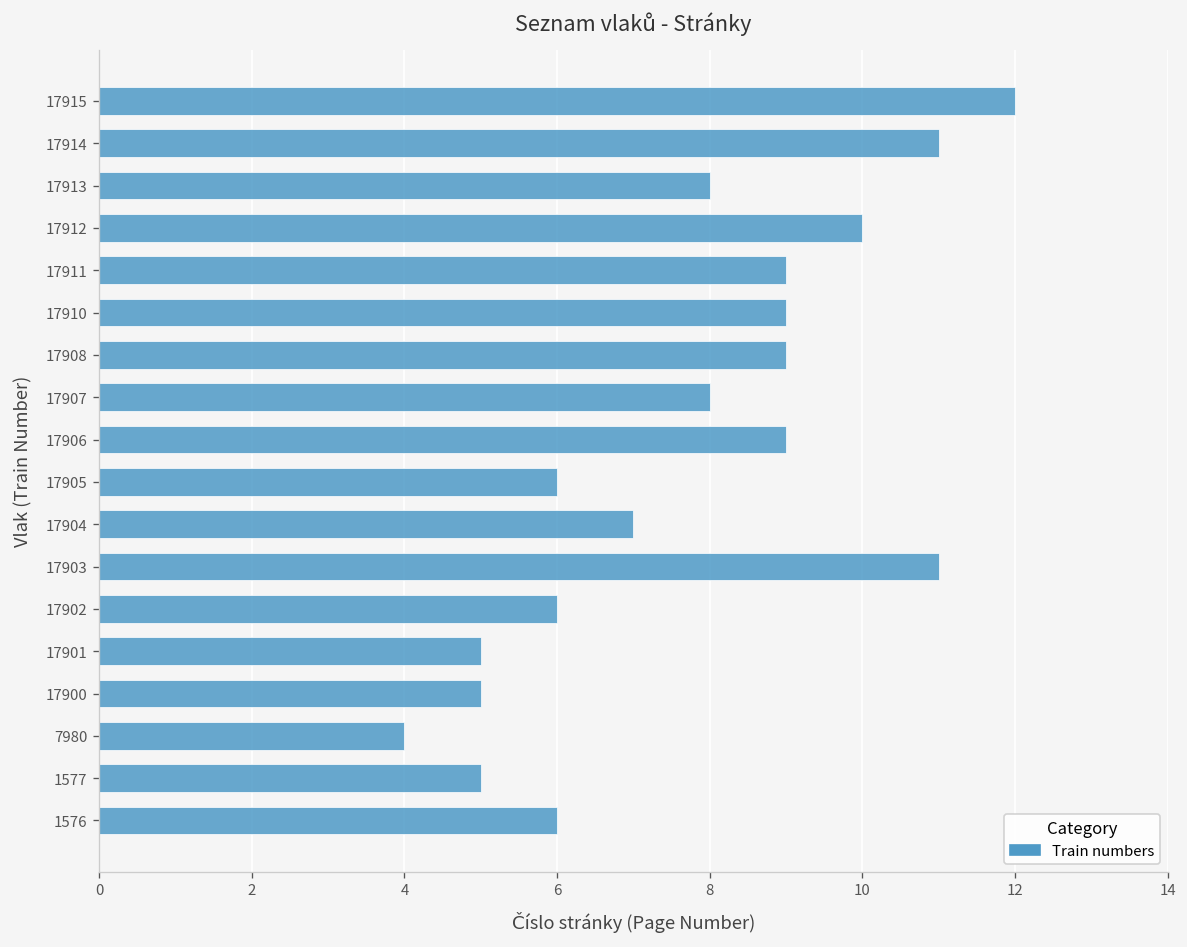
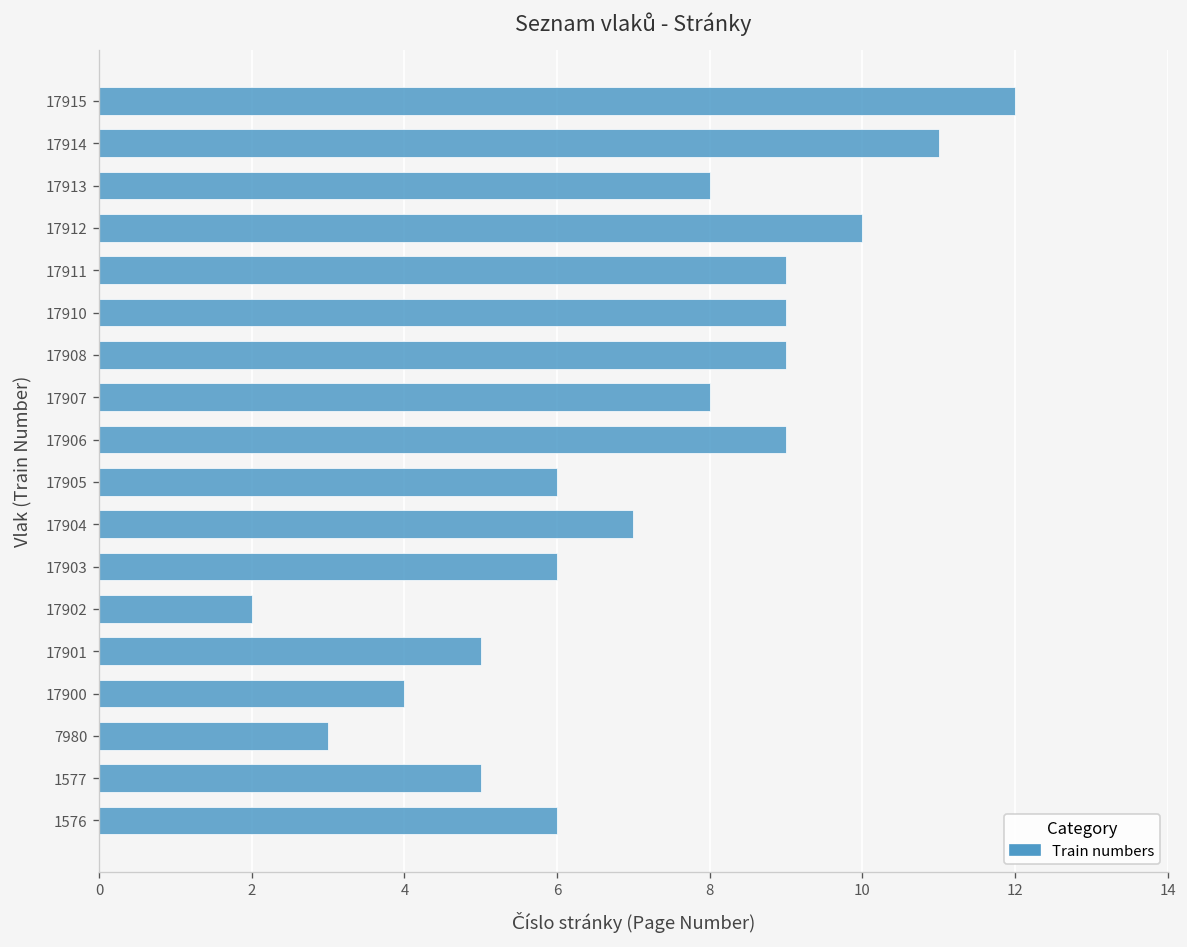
  {
    "17915": 12,
    "17914": 11,
    "17913": 8,
    "17912": 10,
    "17911": 9,
    "17910": 9,
    "17908": 9,
    "17907": 8,
    "17906": 9,
    "17905": 6,
    "17904": 7,
-   "17903": 11,
-   "17902": 6,
+   "17903": 6,
+   "17902": 2,
    "17901": 5,
-   "17900": 5,
-   "7980": 4,
+   "17900": 4,
+   "7980": 3,
    "1577": 5,
    "1576": 6
  }
